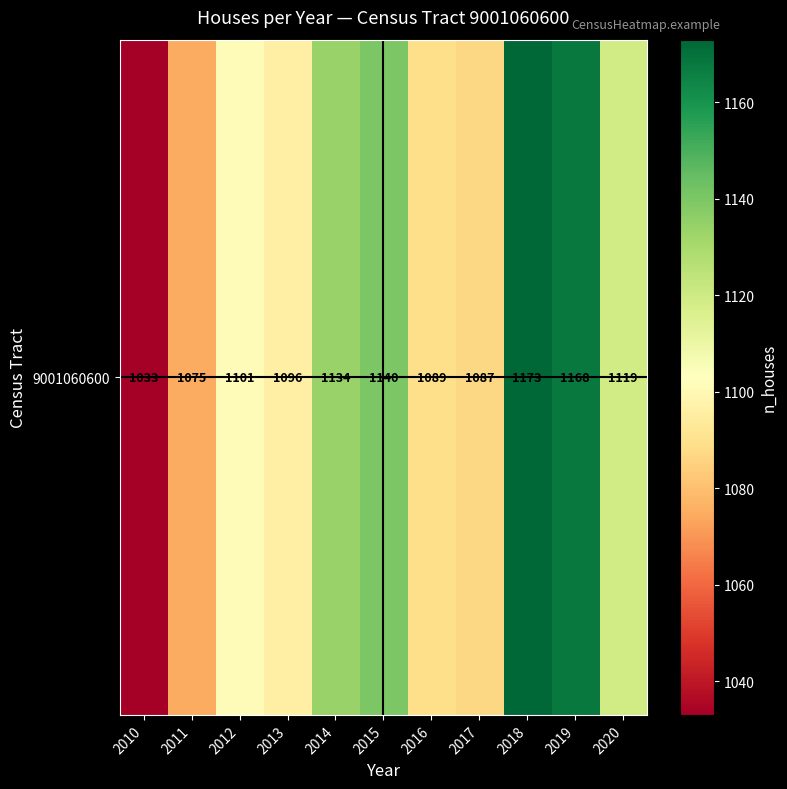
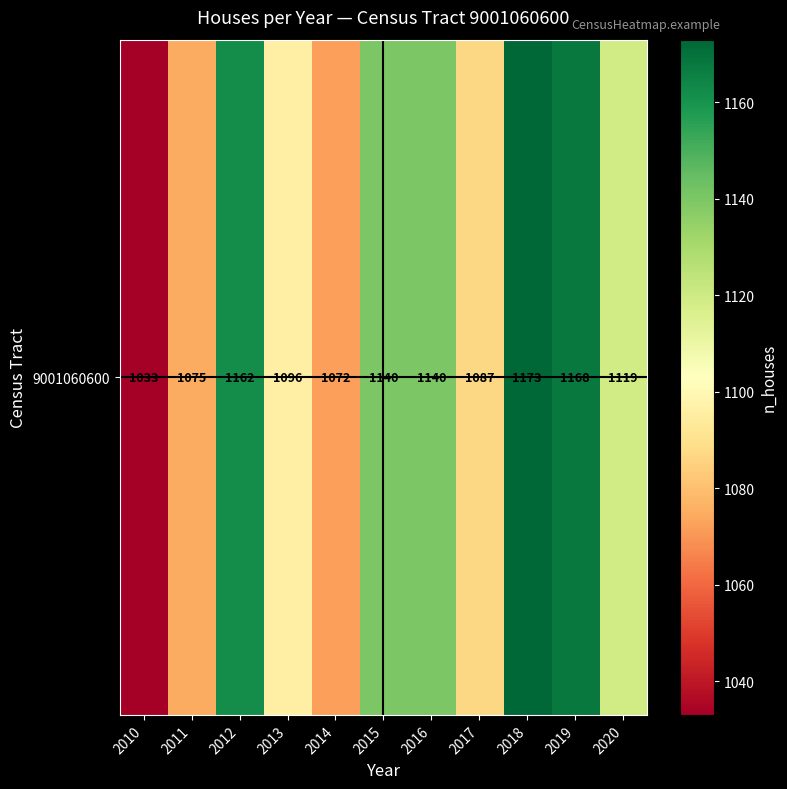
  {
    "9001060600": {
      "2010": 1033,
      "2011": 1075,
-     "2012": 1101,
+     "2012": 1162,
      "2013": 1096,
-     "2014": 1134,
+     "2014": 1072,
      "2015": 1140,
-     "2016": 1089,
+     "2016": 1140,
      "2017": 1087,
      "2018": 1173,
      "2019": 1168,
      "2020": 1119
    }
  }
